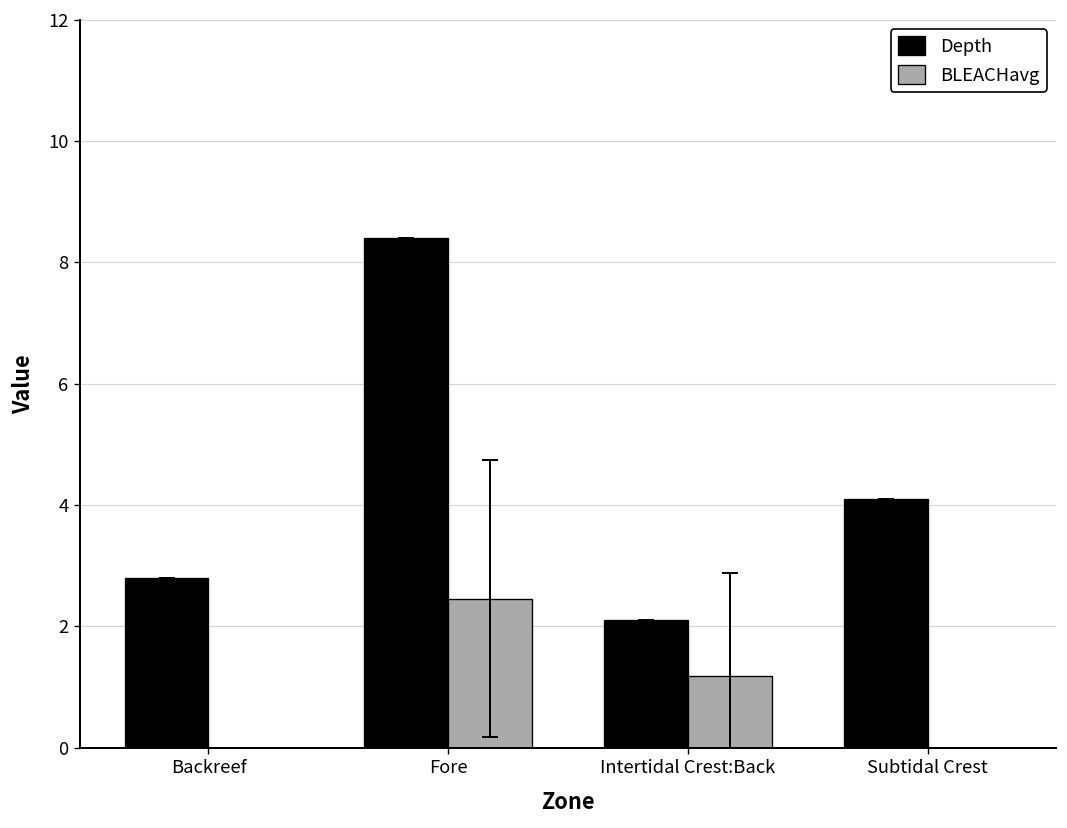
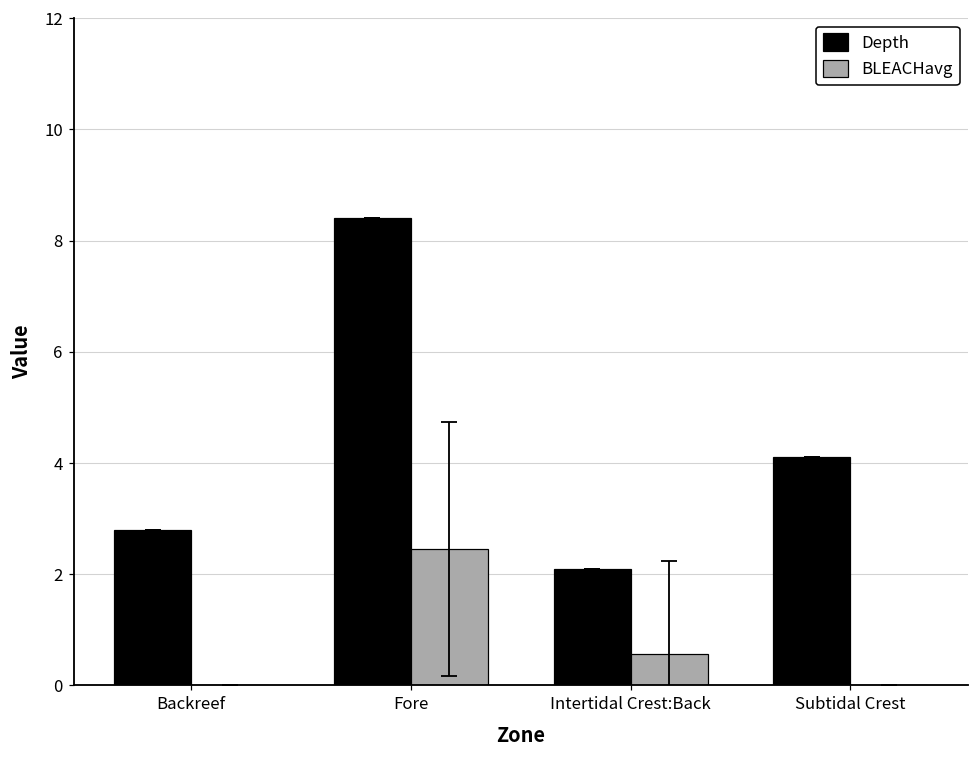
  {
    "Depth": {
      "Backreef": 2.8,
      "Fore": 8.4,
      "Intertidal Crest:Back": 2.1,
      "Subtidal Crest": 4.1
    },
    "BLEACHavg": {
      "Backreef": 0.0,
      "Fore": 2.5,
-     "Intertidal Crest:Back": 1.2,
+     "Intertidal Crest:Back": 0.6,
      "Subtidal Crest": 0.0
    }
  }
